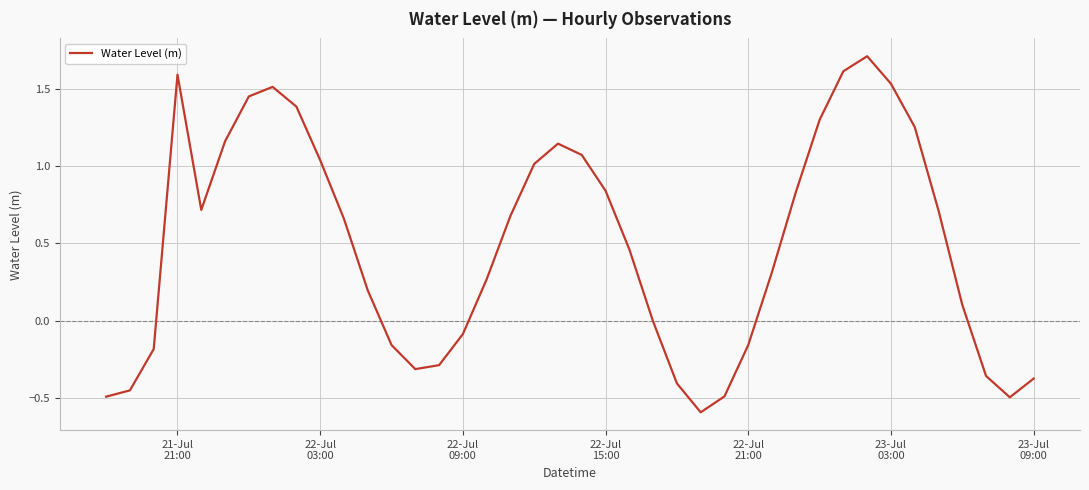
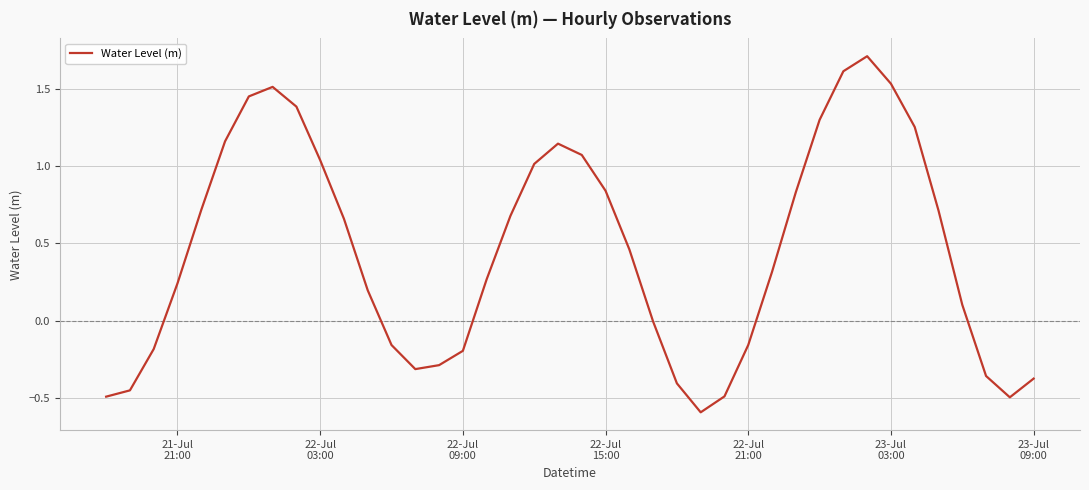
  {
-   "21-Jul 21:00": 1.59,
+   "21-Jul 21:00": 0.24,
    "22-Jul 03:00": 1.04,
-   "22-Jul 09:00": -0.09,
+   "22-Jul 09:00": -0.19,
    "22-Jul 15:00": 0.84,
    "22-Jul 21:00": -0.16,
    "23-Jul 03:00": 1.53,
    "23-Jul 09:00": -0.37
  }
